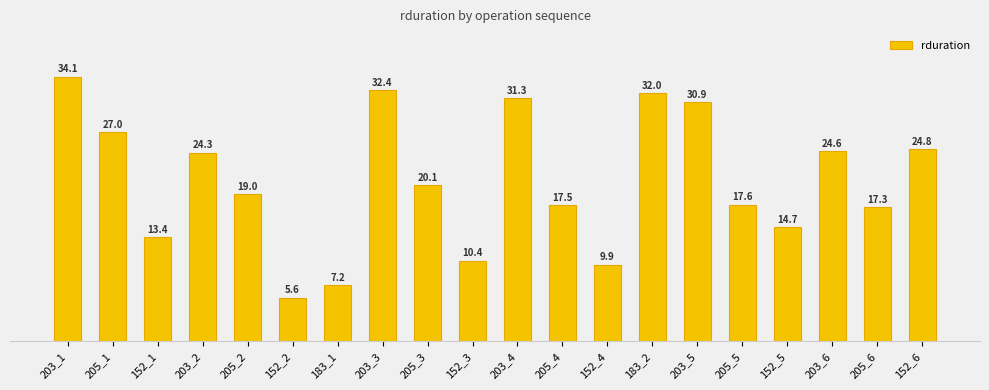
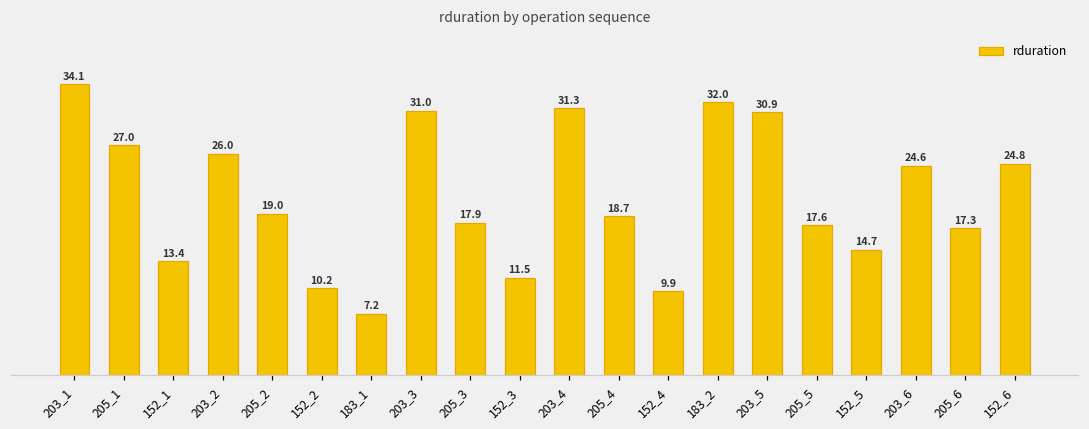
  {
-   "203_2": 24.3,
-   "152_2": 5.6,
-   "203_3": 32.4,
-   "205_3": 20.1,
-   "152_3": 10.4,
-   "205_4": 17.5
+   "203_2": 26.0,
+   "152_2": 10.2,
+   "203_3": 31.0,
+   "205_3": 17.9,
+   "152_3": 11.5,
+   "205_4": 18.7
  }
